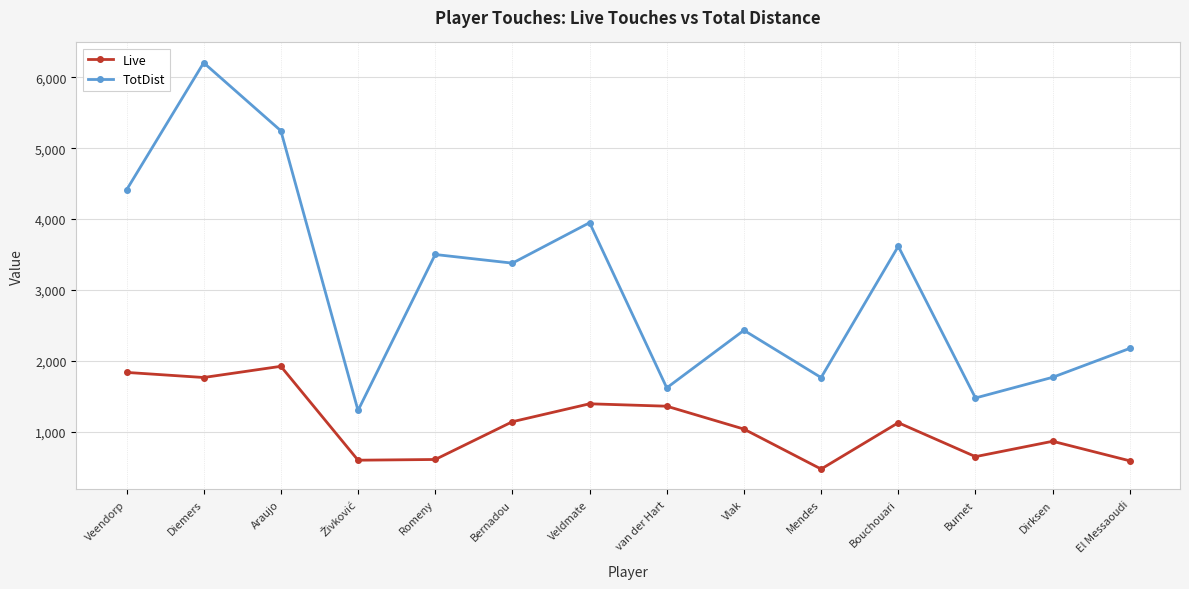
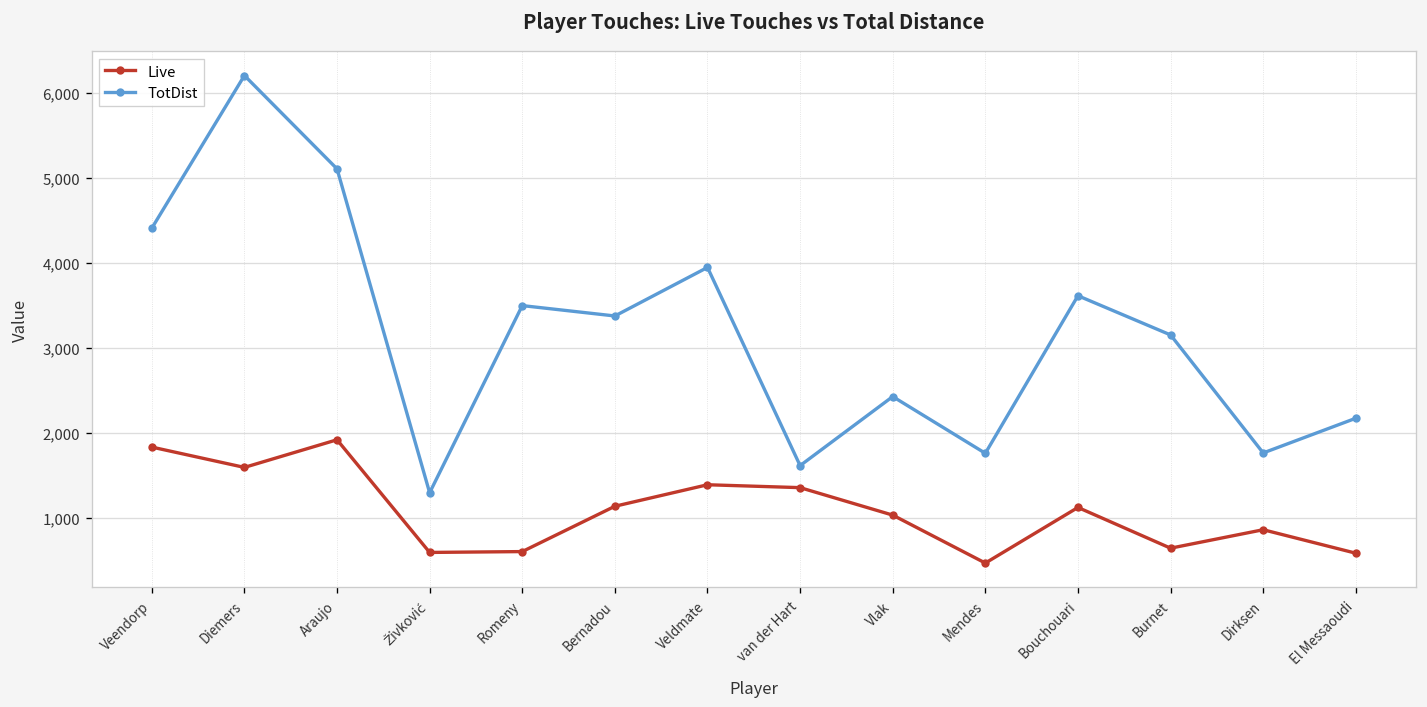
  {
    "Live": {
      "Veendorp": "1,800",
-     "Diemers": "1,800",
+     "Diemers": "1,600",
      "Araujo": "1,900",
      "Živković": "600",
      "Romeny": "600",
      "Bernadou": "1,100",
      "Veldmate": "1,400",
      "van der Hart": "1,400",
      "Vlak": "1,000",
      "Mendes": "500",
      "Bouchouari": "1,100",
      "Burnet": "600",
      "Dirksen": "900",
      "El Messaoudi": "600"
    },
    "TotDist": {
      "Veendorp": "4,400",
      "Diemers": "6,200",
-     "Araujo": "5,200",
+     "Araujo": "5,100",
      "Živković": "1,300",
      "Romeny": "3,500",
      "Bernadou": "3,400",
      "Veldmate": "4,000",
      "van der Hart": "1,600",
      "Vlak": "2,400",
      "Mendes": "1,800",
      "Bouchouari": "3,600",
-     "Burnet": "1,500",
+     "Burnet": "3,200",
      "Dirksen": "1,800",
      "El Messaoudi": "2,200"
    }
  }
